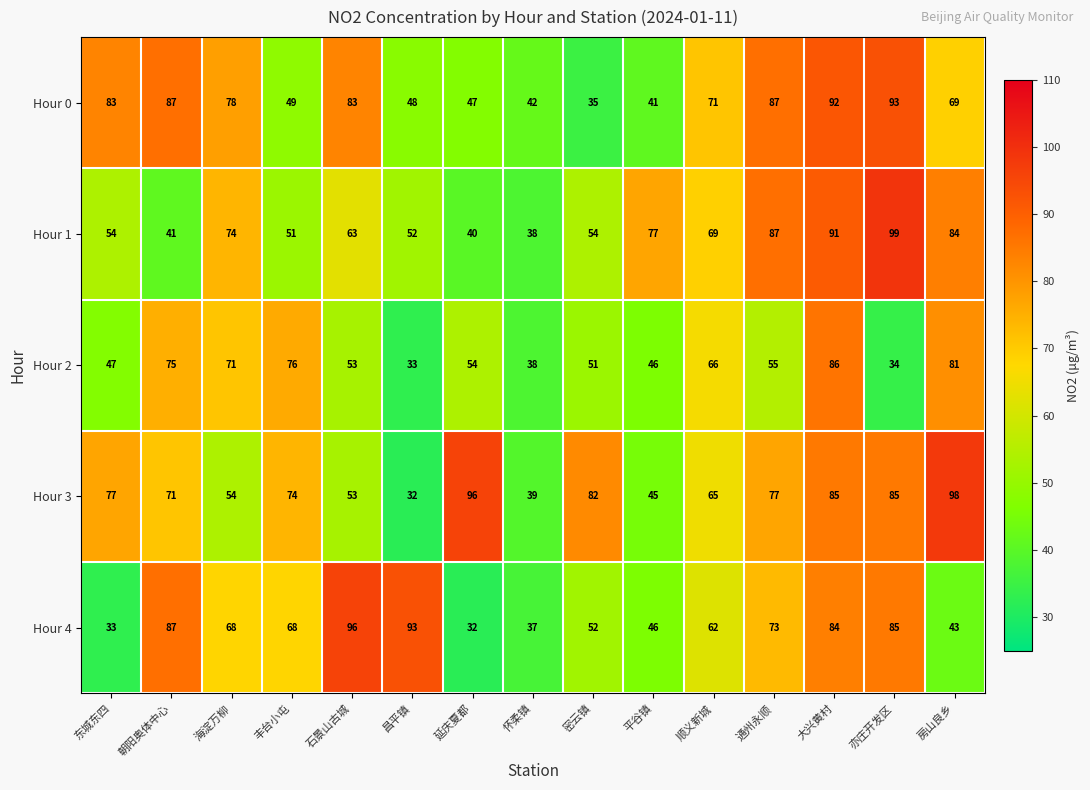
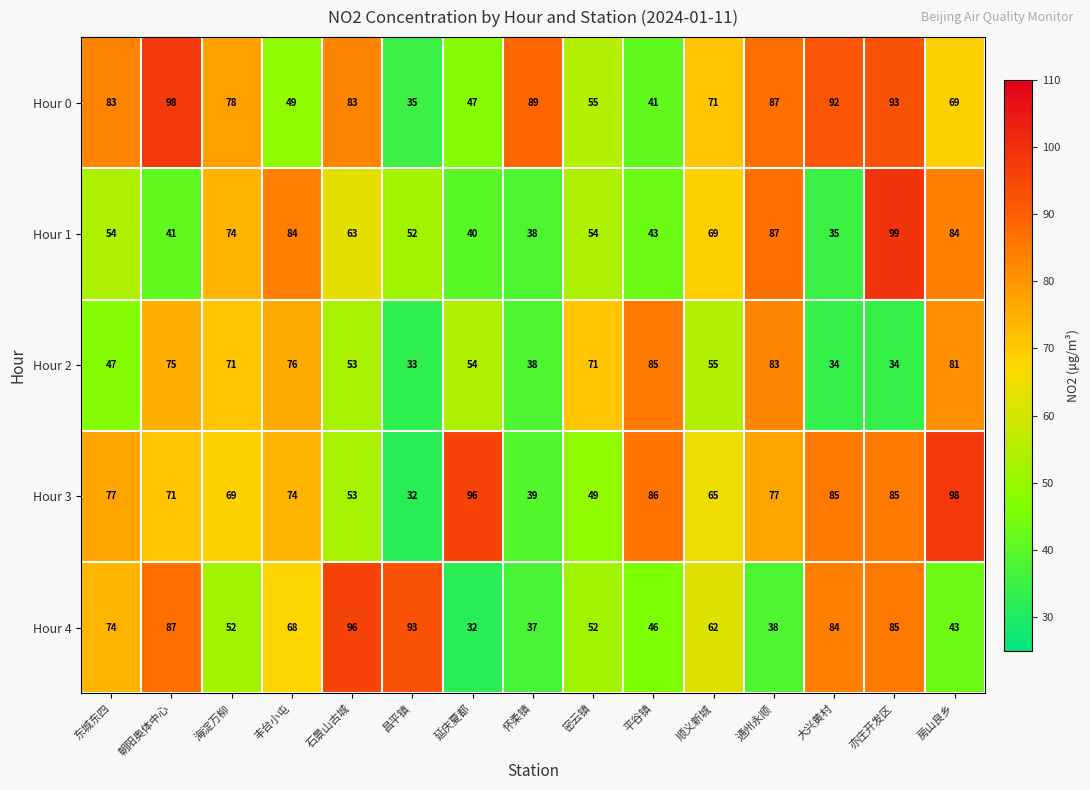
  {
    "Hour 0": {
      "东城东四": 83,
-     "朝阳奥体中心": 87,
+     "朝阳奥体中心": 98,
      "海淀万柳": 78,
      "丰台小屯": 49,
      "石景山古城": 83,
-     "昌平镇": 48,
+     "昌平镇": 35,
      "延庆夏都": 47,
-     "怀柔镇": 42,
-     "密云镇": 35,
+     "怀柔镇": 89,
+     "密云镇": 55,
      "平谷镇": 41,
      "顺义新城": 71,
      "通州永顺": 87,
      "大兴黄村": 92,
      "亦庄开发区": 93,
      "房山良乡": 69
    },
    "Hour 1": {
      "东城东四": 54,
      "朝阳奥体中心": 41,
      "海淀万柳": 74,
-     "丰台小屯": 51,
+     "丰台小屯": 84,
      "石景山古城": 63,
      "昌平镇": 52,
      "延庆夏都": 40,
      "怀柔镇": 38,
      "密云镇": 54,
-     "平谷镇": 77,
+     "平谷镇": 43,
      "顺义新城": 69,
      "通州永顺": 87,
-     "大兴黄村": 91,
+     "大兴黄村": 35,
      "亦庄开发区": 99,
      "房山良乡": 84
    },
    "Hour 2": {
      "东城东四": 47,
      "朝阳奥体中心": 75,
      "海淀万柳": 71,
      "丰台小屯": 76,
      "石景山古城": 53,
      "昌平镇": 33,
      "延庆夏都": 54,
      "怀柔镇": 38,
-     "密云镇": 51,
-     "平谷镇": 46,
-     "顺义新城": 66,
-     "通州永顺": 55,
-     "大兴黄村": 86,
+     "密云镇": 71,
+     "平谷镇": 85,
+     "顺义新城": 55,
+     "通州永顺": 83,
+     "大兴黄村": 34,
      "亦庄开发区": 34,
      "房山良乡": 81
    },
    "Hour 3": {
      "东城东四": 77,
      "朝阳奥体中心": 71,
-     "海淀万柳": 54,
+     "海淀万柳": 69,
      "丰台小屯": 74,
      "石景山古城": 53,
      "昌平镇": 32,
      "延庆夏都": 96,
      "怀柔镇": 39,
-     "密云镇": 82,
-     "平谷镇": 45,
+     "密云镇": 49,
+     "平谷镇": 86,
      "顺义新城": 65,
      "通州永顺": 77,
      "大兴黄村": 85,
      "亦庄开发区": 85,
      "房山良乡": 98
    },
    "Hour 4": {
-     "东城东四": 33,
+     "东城东四": 74,
      "朝阳奥体中心": 87,
-     "海淀万柳": 68,
+     "海淀万柳": 52,
      "丰台小屯": 68,
      "石景山古城": 96,
      "昌平镇": 93,
      "延庆夏都": 32,
      "怀柔镇": 37,
      "密云镇": 52,
      "平谷镇": 46,
      "顺义新城": 62,
-     "通州永顺": 73,
+     "通州永顺": 38,
      "大兴黄村": 84,
      "亦庄开发区": 85,
      "房山良乡": 43
    }
  }
